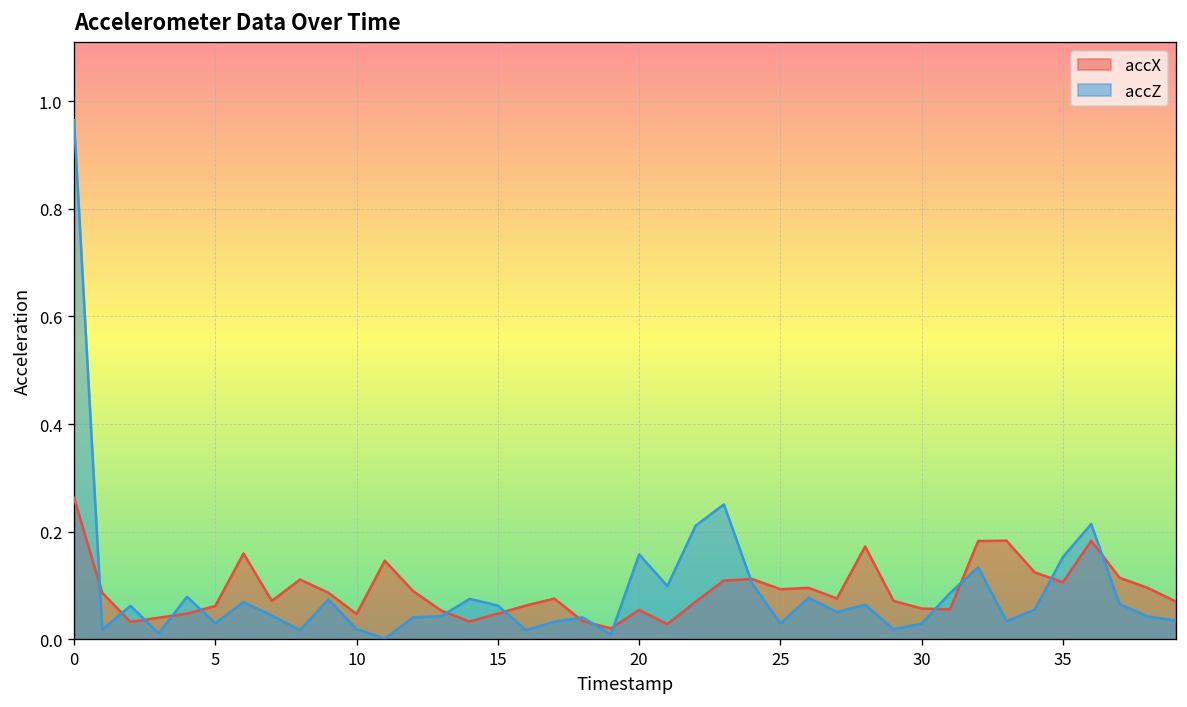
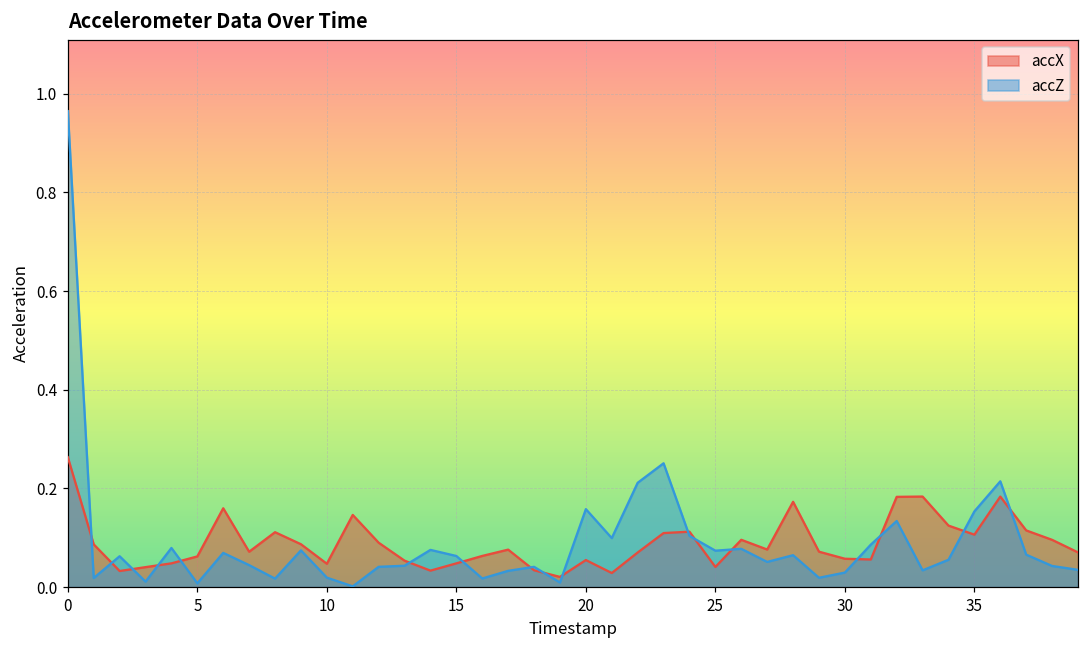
  {
    "accX": {
      "0": 0.26,
      "5": 0.06,
      "10": 0.05,
      "15": 0.05,
      "20": 0.05,
-     "25": 0.09,
+     "25": 0.04,
      "30": 0.06,
      "35": 0.11
    },
    "accZ": {
      "0": 0.96,
-     "5": 0.03,
+     "5": 0.01,
      "10": 0.02,
      "15": 0.06,
      "20": 0.16,
-     "25": 0.03,
+     "25": 0.07,
      "30": 0.03,
      "35": 0.15
    }
  }
